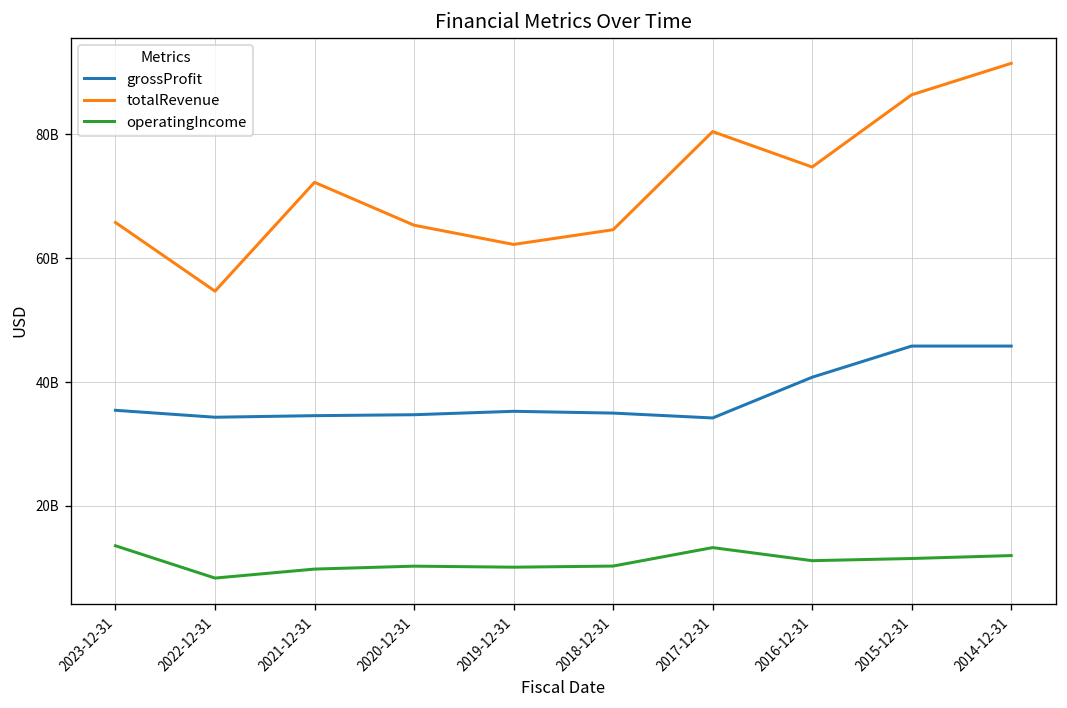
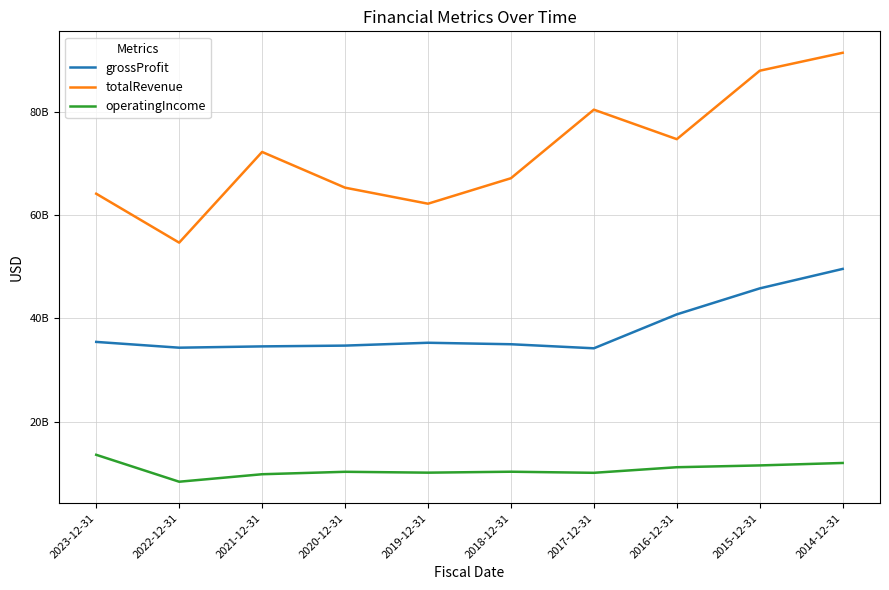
  {
    "grossProfit": {
      "2023-12-31": 35000000000,
      "2022-12-31": 34000000000,
      "2021-12-31": 35000000000,
      "2020-12-31": 35000000000,
      "2019-12-31": 35000000000,
      "2018-12-31": 35000000000,
      "2017-12-31": 34000000000,
      "2016-12-31": 41000000000,
      "2015-12-31": 46000000000,
-     "2014-12-31": 46000000000
+     "2014-12-31": 50000000000
    },
    "totalRevenue": {
-     "2023-12-31": 66000000000,
+     "2023-12-31": 64000000000,
      "2022-12-31": 55000000000,
      "2021-12-31": 72000000000,
      "2020-12-31": 65000000000,
      "2019-12-31": 62000000000,
-     "2018-12-31": 65000000000,
+     "2018-12-31": 67000000000,
      "2017-12-31": 80000000000,
      "2016-12-31": 75000000000,
-     "2015-12-31": 86000000000,
+     "2015-12-31": 88000000000,
      "2014-12-31": 91000000000
    },
    "operatingIncome": {
      "2023-12-31": 14000000000,
      "2022-12-31": 8000000000,
      "2021-12-31": 10000000000,
      "2020-12-31": 10000000000,
      "2019-12-31": 10000000000,
      "2018-12-31": 10000000000,
-     "2017-12-31": 13000000000,
+     "2017-12-31": 10000000000,
      "2016-12-31": 11000000000,
      "2015-12-31": 12000000000,
      "2014-12-31": 12000000000
    }
  }
